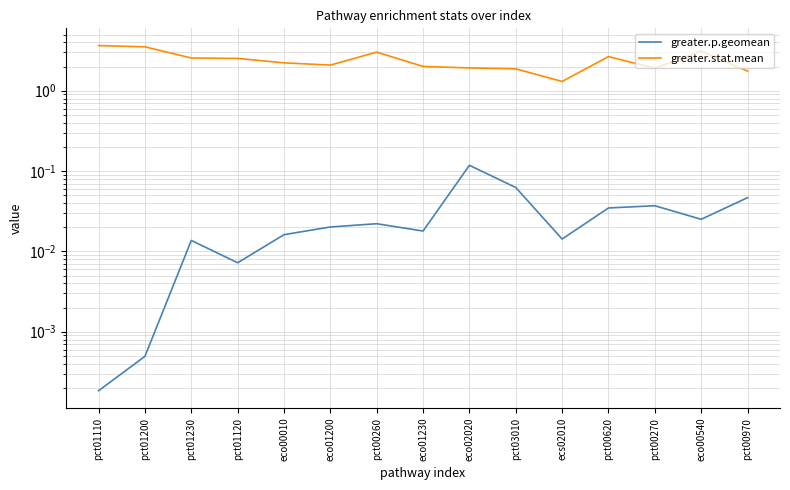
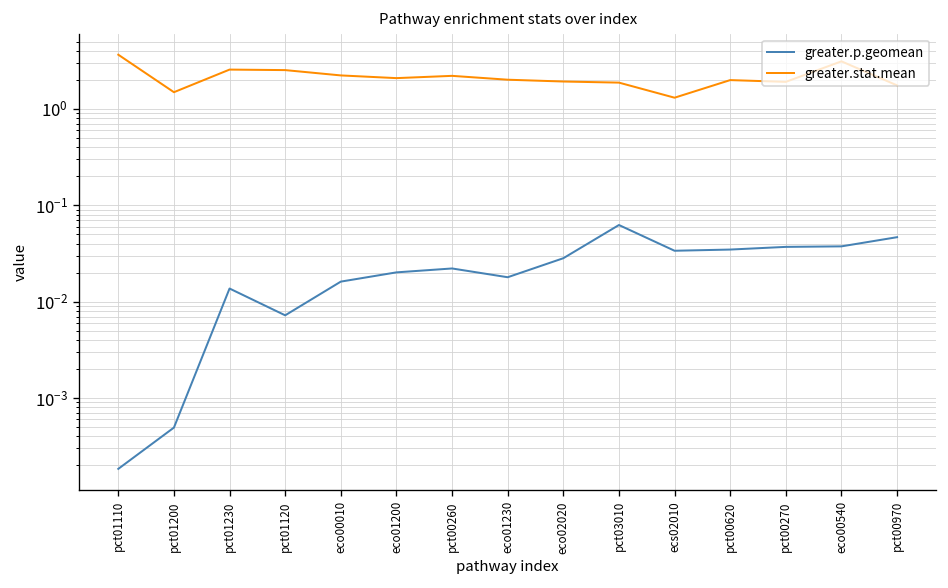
  {
    "greater.p.geomean": {
      "pct01110": 0.00018,
      "pct01200": 0.0005,
      "pct01230": 0.014,
      "pct01120": 0.007,
      "eco00010": 0.016,
      "eco01200": 0.020,
      "pct00260": 0.022,
      "eco01230": 0.018,
-     "eco02020": 0.12,
+     "eco02020": 0.028,
      "pct03010": 0.06,
-     "ecs02010": 0.014,
+     "ecs02010": 0.034,
      "pct00620": 0.035,
      "pct00270": 0.04,
-     "eco00540": 0.025,
+     "eco00540": 0.04,
      "pct00970": 0.05
    },
    "greater.stat.mean": {
      "pct01110": 4,
-     "pct01200": 4,
+     "pct01200": 1.5,
      "pct01230": 2.6,
      "pct01120": 2.5,
      "eco00010": 2.2,
      "eco01200": 2.1,
-     "pct00260": 3.0,
+     "pct00260": 2.2,
      "eco01230": 2.0,
      "eco02020": 1.9,
      "pct03010": 1.9,
      "ecs02010": 1.3,
-     "pct00620": 2.7,
+     "pct00620": 2.0,
      "pct00970": 1.8
    }
  }
